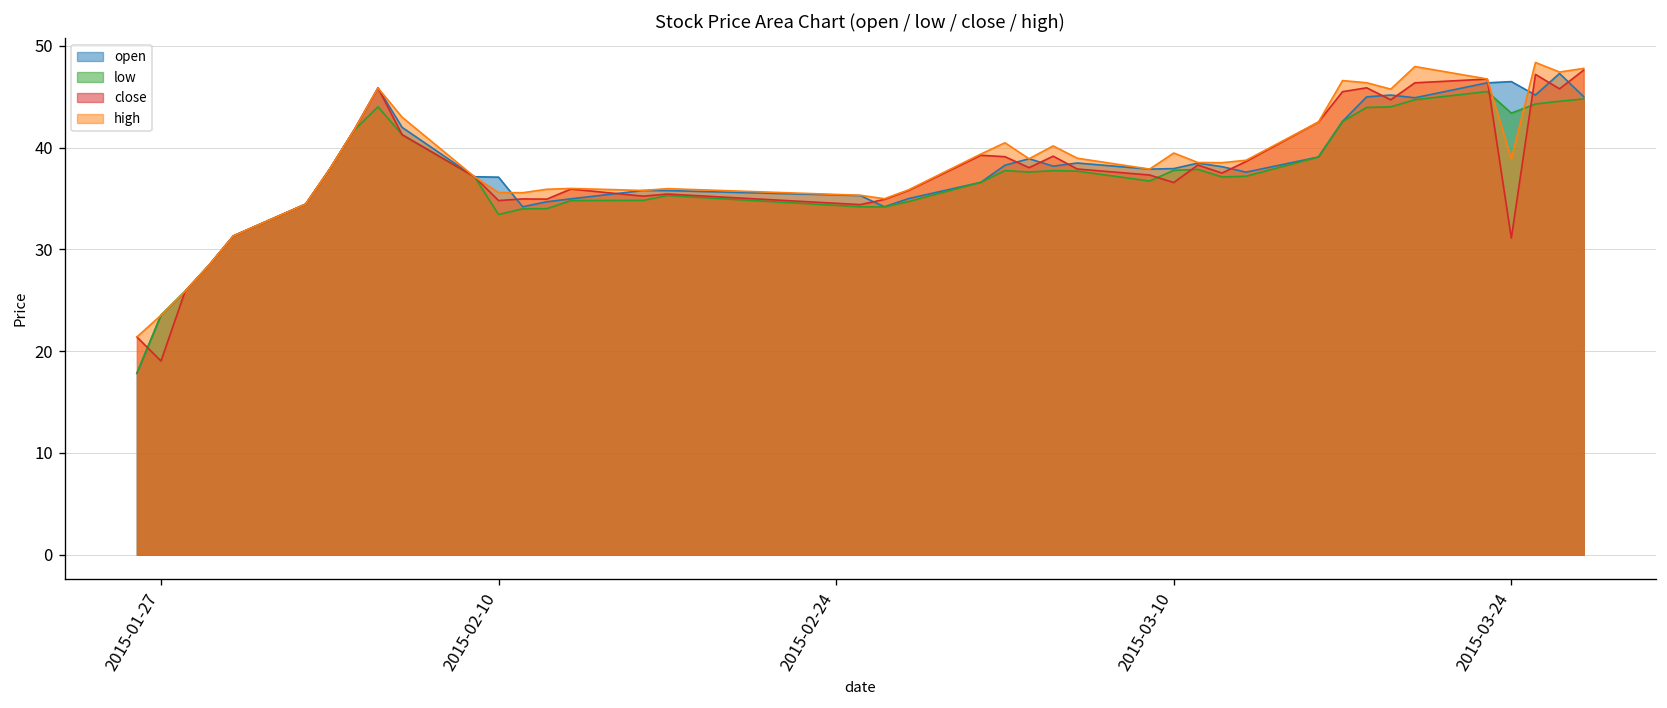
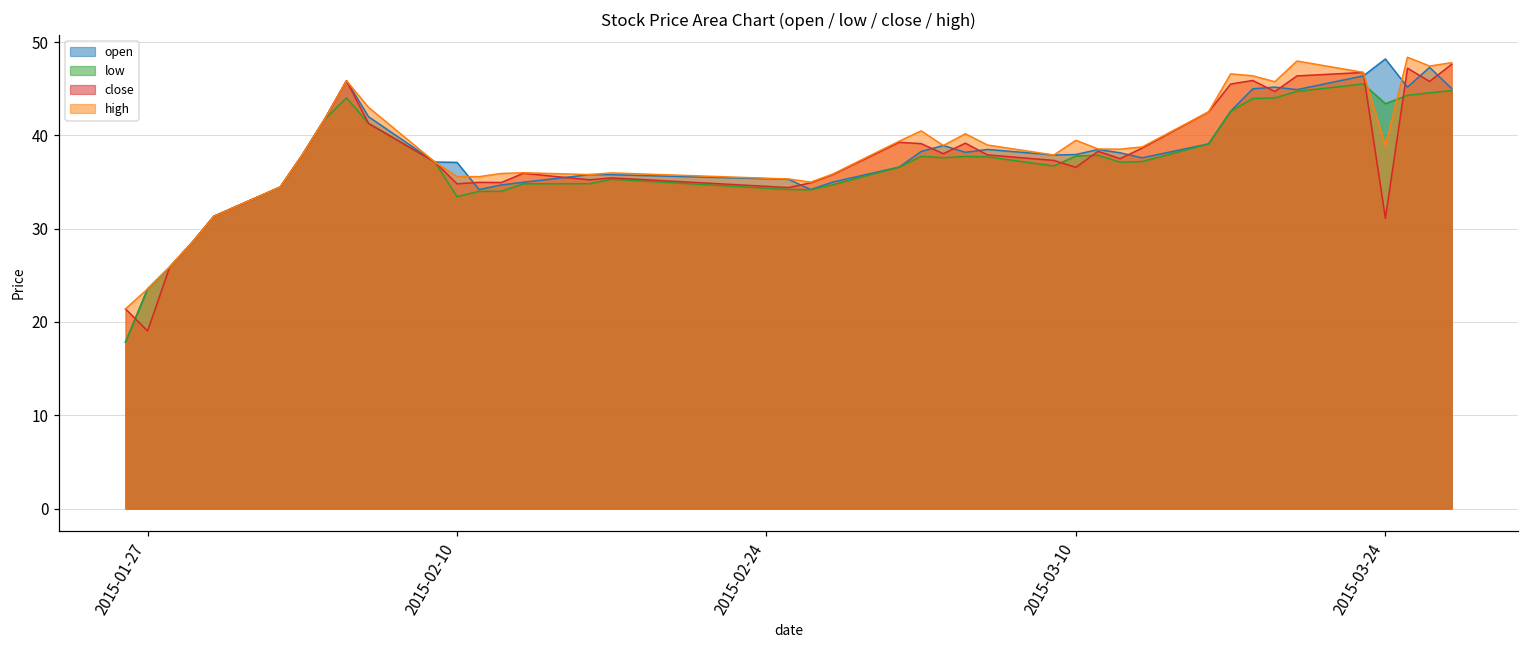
  {
    "open": {
      "2015-02-10": 37,
-     "2015-03-24": 47
+     "2015-03-24": 48
    },
    "low": {
      "2015-02-10": 33,
      "2015-03-24": 43
    },
    "close": {
      "2015-01-27": 19,
      "2015-02-10": 35,
      "2015-03-10": 37,
      "2015-03-24": 31
    },
    "high": {
      "2015-02-10": 36,
      "2015-03-10": 39,
      "2015-03-24": 39
    }
  }
